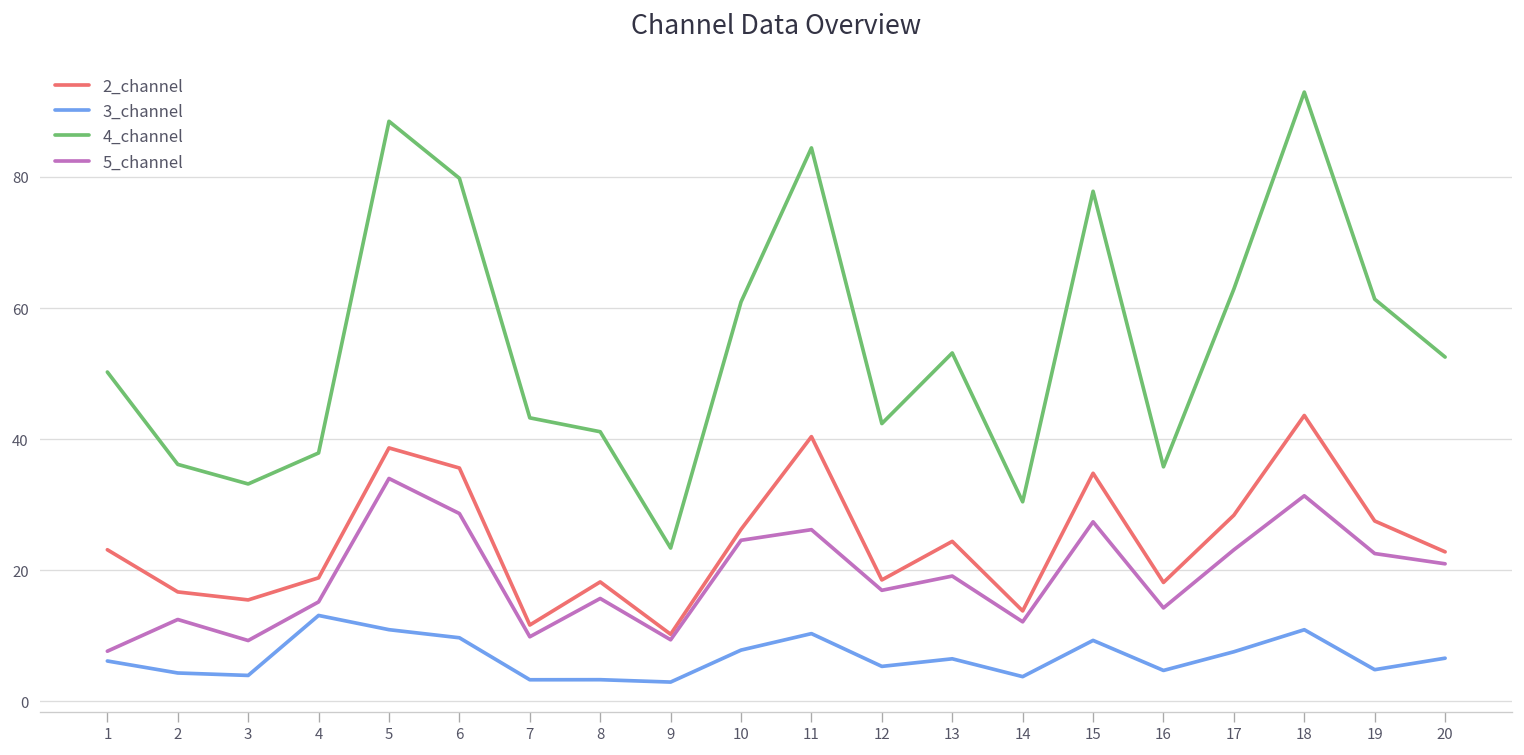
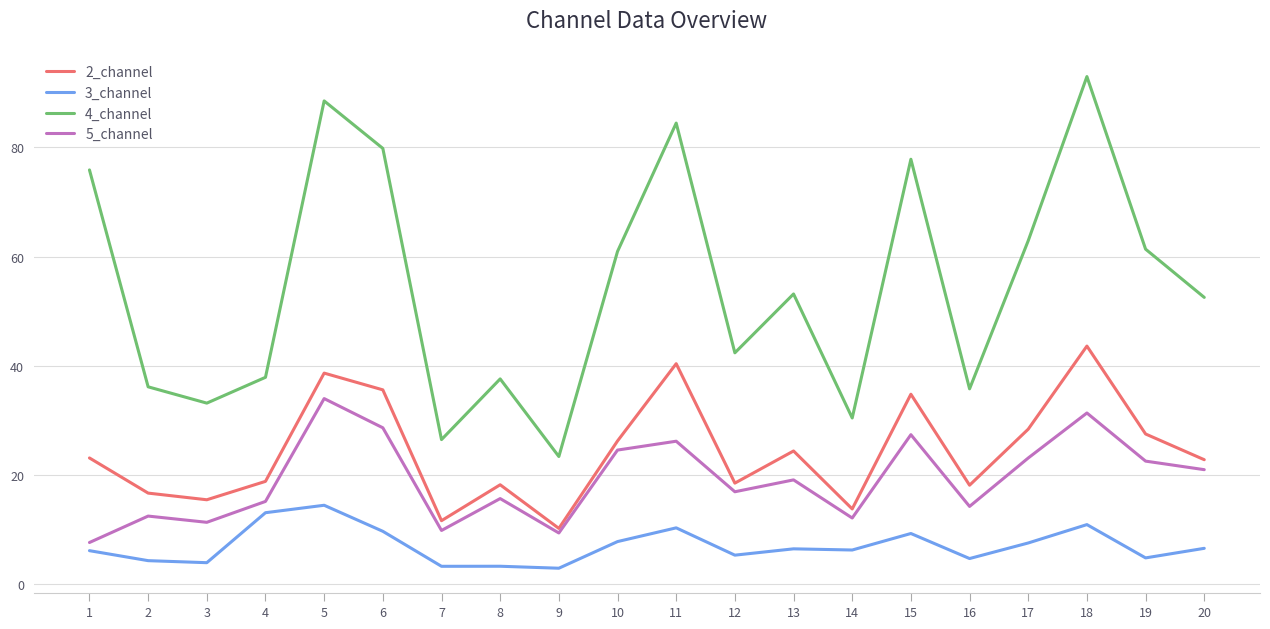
  {
    "2_channel": {
      "1": 23,
      "2": 17,
      "3": 15,
      "4": 19,
      "5": 39,
      "6": 36,
      "7": 12,
      "8": 18,
      "9": 10,
      "10": 26,
      "11": 40,
      "12": 18,
      "13": 24,
      "14": 14,
      "15": 35,
      "16": 18,
      "17": 28,
      "18": 44,
      "19": 27,
      "20": 23
    },
    "3_channel": {
      "1": 6,
      "2": 4,
      "3": 4,
      "4": 13,
-     "5": 11,
+     "5": 14,
      "6": 10,
      "7": 3,
      "8": 3,
      "9": 3,
      "10": 8,
      "11": 10,
      "12": 5,
      "13": 6,
-     "14": 4,
+     "14": 6,
      "15": 9,
      "16": 5,
      "17": 8,
      "18": 11,
      "19": 5,
      "20": 7
    },
    "4_channel": {
-     "1": 50,
+     "1": 76,
      "2": 36,
      "3": 33,
      "4": 38,
      "5": 88,
      "6": 80,
-     "7": 43,
-     "8": 41,
+     "7": 26,
+     "8": 38,
      "9": 23,
      "10": 61,
      "11": 84,
      "12": 42,
      "13": 53,
      "14": 30,
      "15": 78,
      "16": 36,
      "17": 63,
      "18": 93,
      "19": 61,
      "20": 53
    },
    "5_channel": {
      "1": 8,
      "2": 12,
-     "3": 9,
+     "3": 11,
      "4": 15,
      "5": 34,
      "6": 29,
      "7": 10,
      "8": 16,
      "9": 9,
      "10": 25,
      "11": 26,
      "12": 17,
      "13": 19,
      "14": 12,
      "15": 27,
      "16": 14,
      "17": 23,
      "18": 31,
      "19": 23,
      "20": 21
    }
  }
